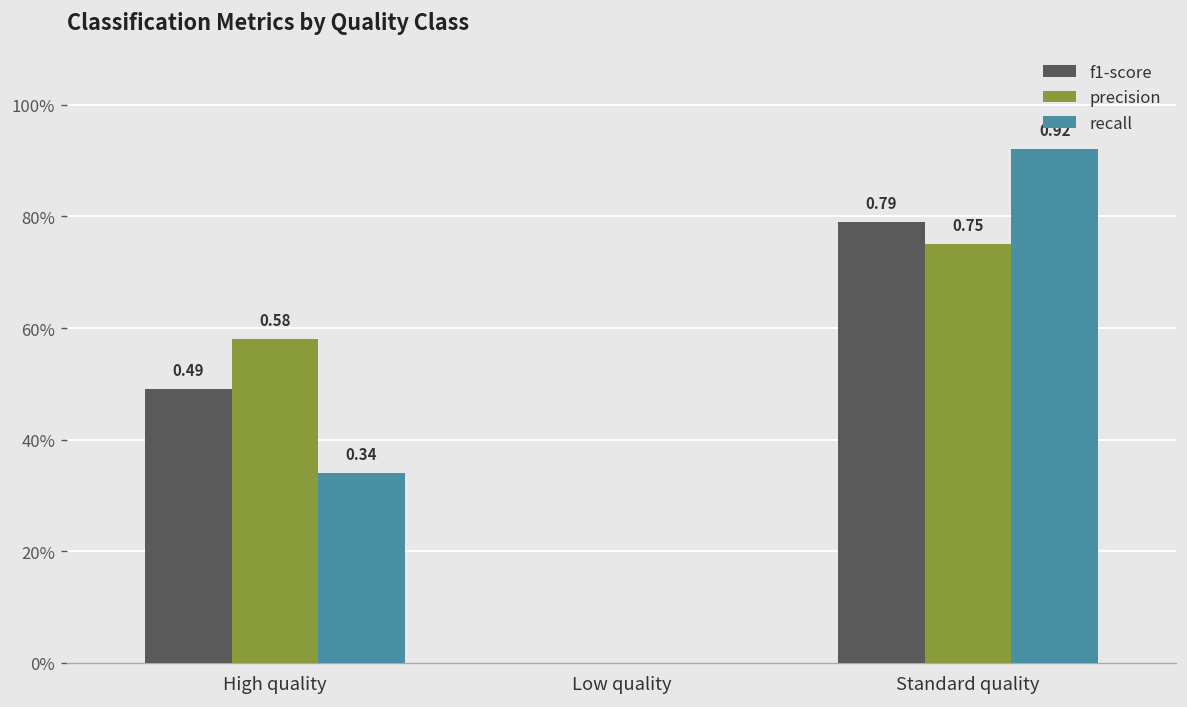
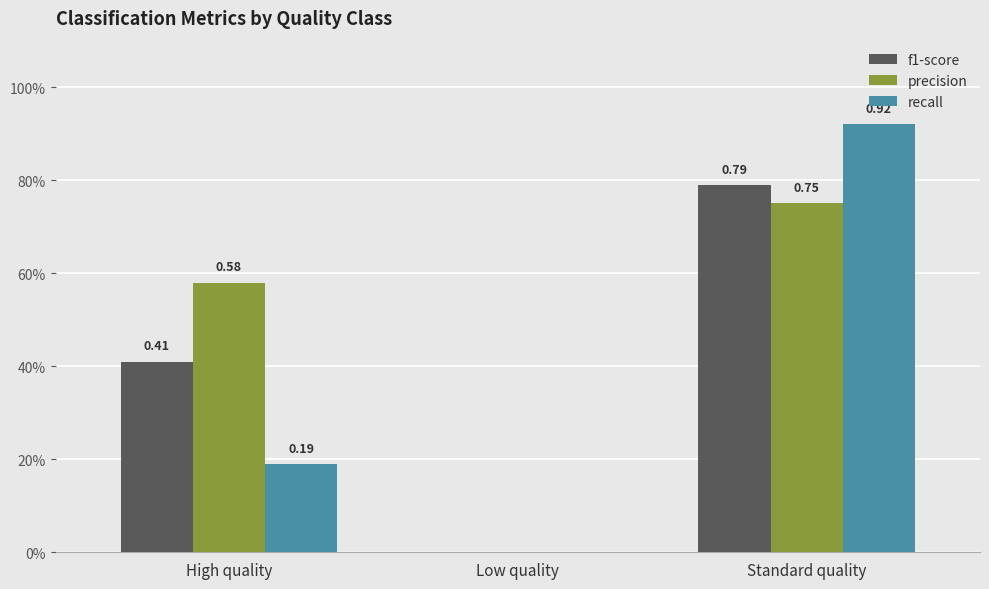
  {
    "f1-score": {
-     "High quality": 0.49,
+     "High quality": 0.41,
      "Standard quality": 0.79
    },
    "precision": {
      "High quality": 0.58,
      "Standard quality": 0.75
    },
    "recall": {
-     "High quality": 0.34,
+     "High quality": 0.19,
      "Standard quality": 0.92
    }
  }
